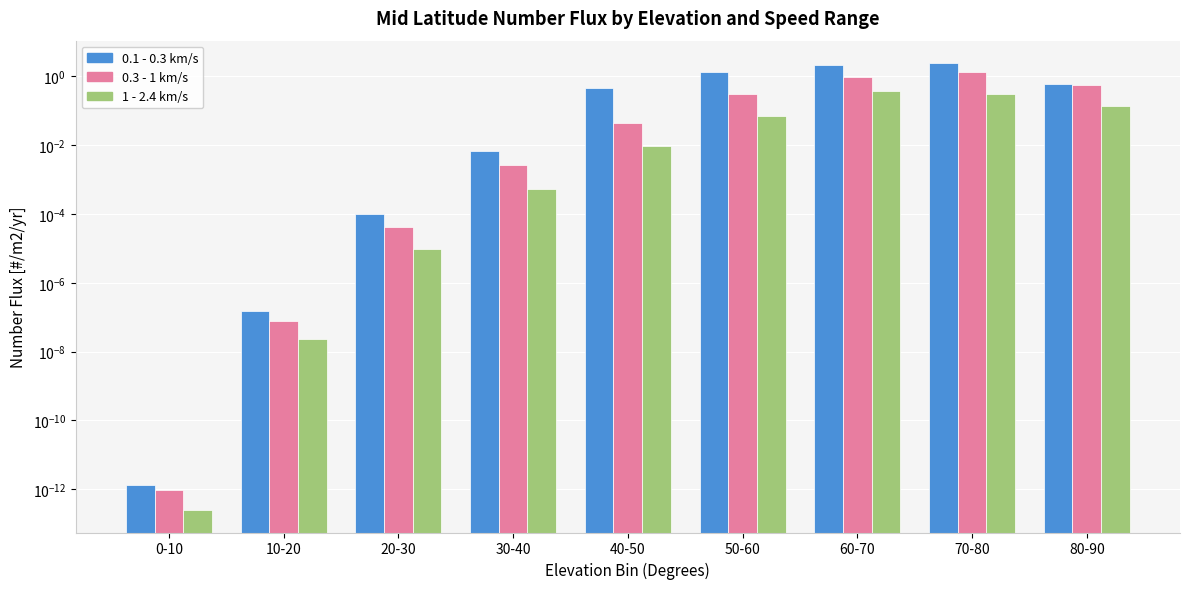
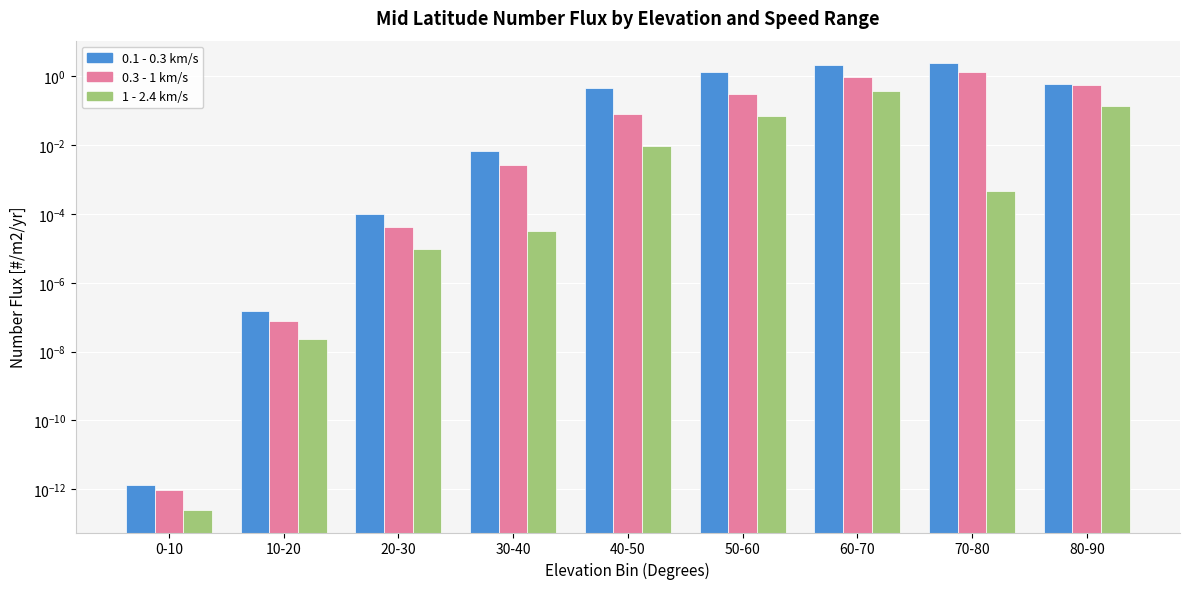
  {
    "0.1 - 0.3 km/s": {
      "0-10": 0.000000000001,
      "10-20": 0.0000002,
      "20-30": 0.00010,
      "30-40": 0.007,
      "40-50": 0.5,
      "50-60": 1.3,
      "60-70": 2,
      "70-80": 2,
      "80-90": 0.6
    },
    "0.3 - 1 km/s": {
      "0-10": 0.000000000001,
      "10-20": 0.00000008,
      "20-30": 0.00004,
      "30-40": 0.003,
-     "40-50": 0.04,
+     "40-50": 0.08,
      "50-60": 0.3,
      "60-70": 0.9,
      "70-80": 1.4,
      "80-90": 0.6
    },
    "1 - 2.4 km/s": {
      "0-10": 0.000000000000,
      "10-20": 0.00000002,
      "20-30": 0.00001,
-     "30-40": 0.0005,
+     "30-40": 0.00003,
      "40-50": 0.010,
      "50-60": 0.07,
      "60-70": 0.4,
-     "70-80": 0.3,
+     "70-80": 0.0005,
      "80-90": 0.14
    }
  }
